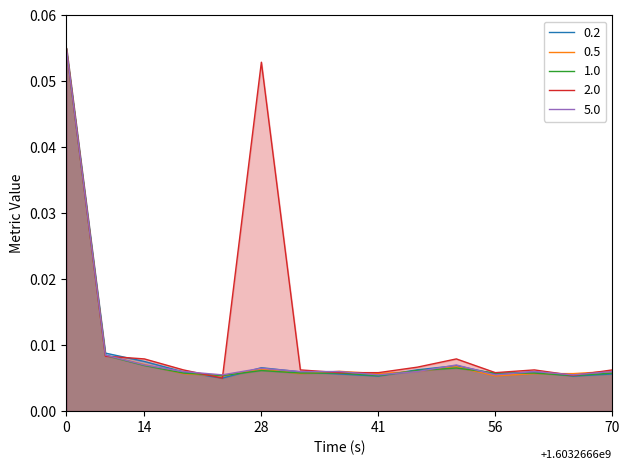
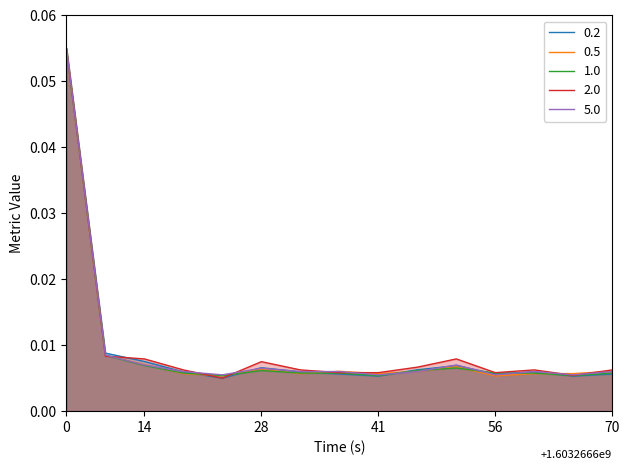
  {
    "0.2": {
      "14": 0.008
    },
    "2.0": {
      "14": 0.008,
-     "28": 0.053
+     "28": 0.008
    }
  }
